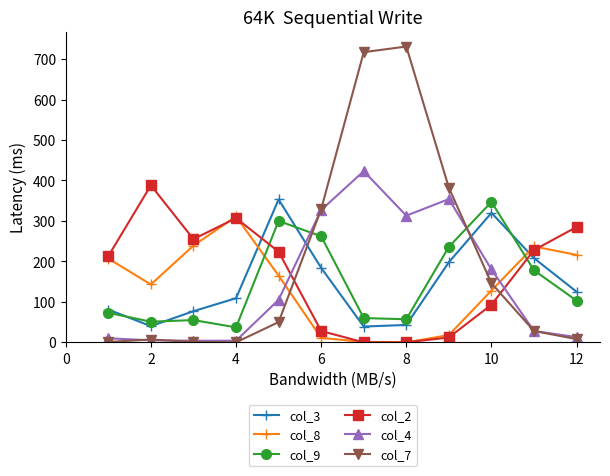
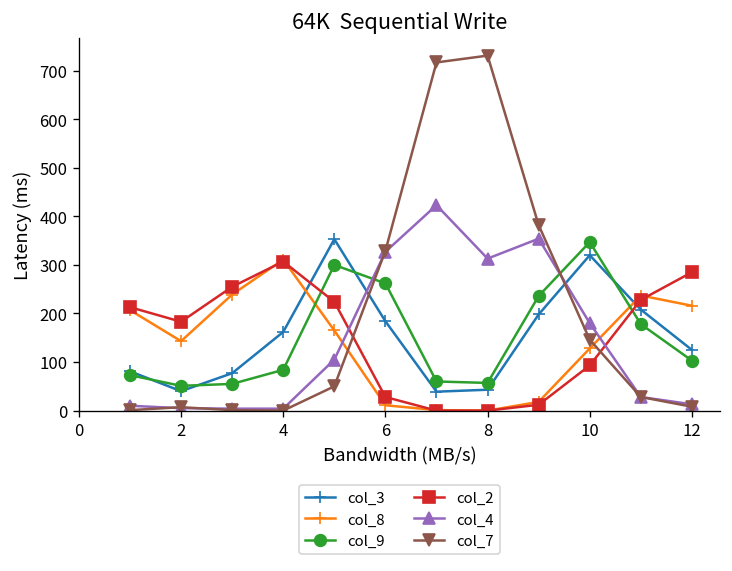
  {
    "col_3": {
      "2": 40,
-     "4": 110,
+     "4": 160,
      "6": 180,
      "8": 40,
      "10": 320,
      "12": 130
    },
    "col_8": {
      "2": 140,
      "6": 10,
      "10": 130,
      "12": 220
    },
    "col_9": {
      "2": 50,
-     "4": 40,
+     "4": 80,
      "6": 260,
      "8": 60,
      "10": 350,
      "12": 100
    },
    "col_2": {
-     "2": 390,
+     "2": 180,
      "6": 30,
      "10": 90,
      "12": 290
    },
    "col_4": {
      "8": 310,
      "10": 180
    },
    "col_7": {
      "8": 730,
      "10": 150
    }
  }
